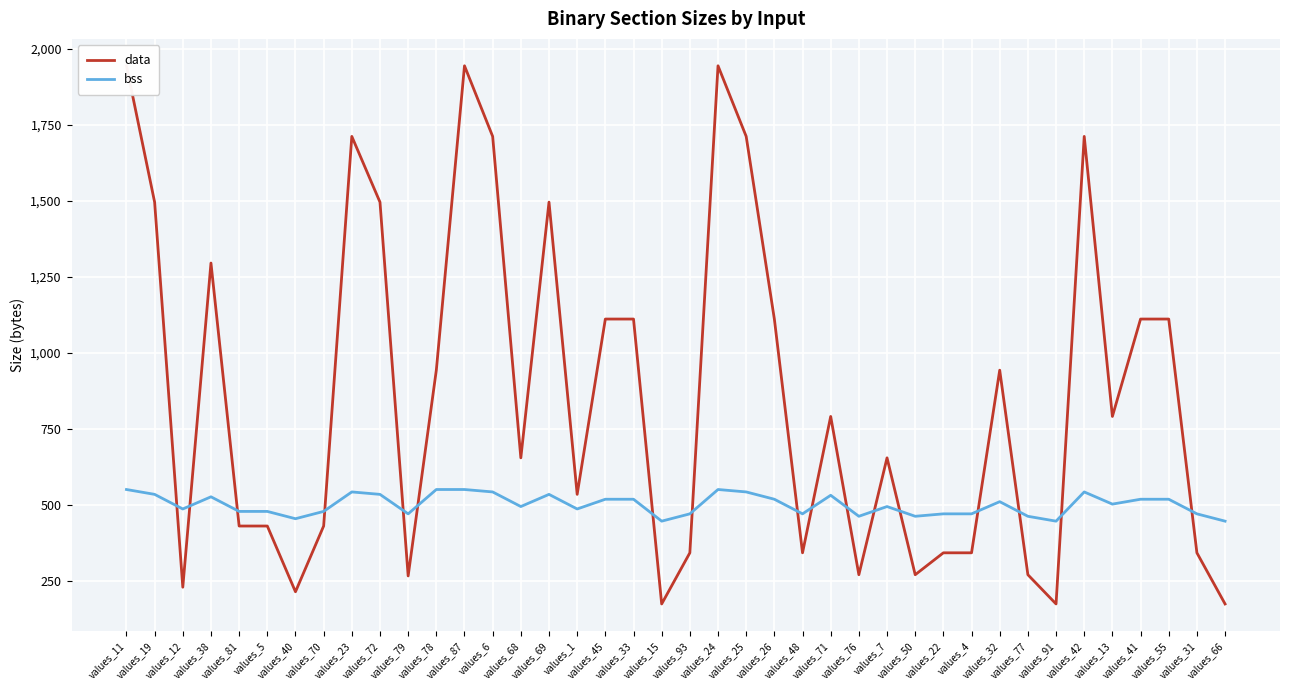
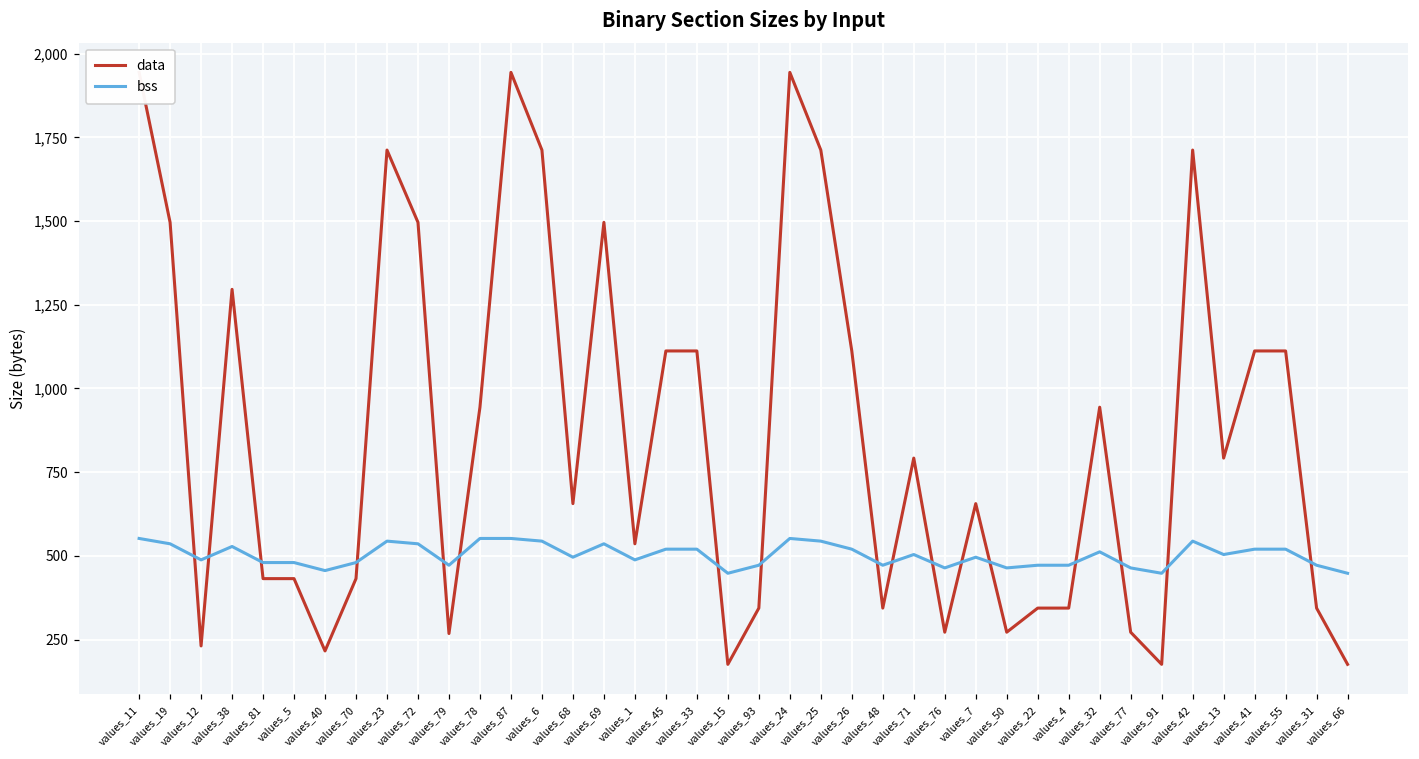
  {
    "data": {
      "values_19": "1,500",
      "values_12": "230",
      "values_38": "1,300",
      "values_81": "430",
      "values_5": "430",
      "values_40": "220",
      "values_70": "430",
      "values_23": "1,710",
      "values_72": "1,500",
      "values_79": "270",
      "values_78": "940",
      "values_87": "1,940",
      "values_6": "1,710",
      "values_68": "660",
      "values_69": "1,500",
      "values_1": "540",
      "values_45": "1,110",
      "values_33": "1,110",
      "values_15": "180",
      "values_93": "340",
      "values_24": "1,940",
      "values_25": "1,710",
      "values_26": "1,110",
      "values_48": "340",
      "values_71": "790",
      "values_76": "270",
      "values_7": "660",
      "values_50": "270",
      "values_22": "340",
      "values_4": "340",
      "values_32": "940",
      "values_77": "270",
      "values_91": "180",
      "values_42": "1,710",
      "values_13": "790",
      "values_41": "1,110",
      "values_55": "1,110",
      "values_31": "340",
      "values_66": "180"
    },
    "bss": {
      "values_11": "550",
      "values_19": "540",
      "values_12": "490",
      "values_38": "530",
      "values_81": "480",
      "values_5": "480",
      "values_40": "460",
      "values_70": "480",
      "values_23": "540",
      "values_72": "540",
      "values_79": "470",
      "values_78": "550",
      "values_87": "550",
      "values_6": "540",
      "values_68": "500",
      "values_69": "540",
      "values_1": "490",
      "values_45": "520",
      "values_33": "520",
      "values_15": "450",
      "values_93": "470",
      "values_24": "550",
      "values_25": "540",
      "values_26": "520",
      "values_48": "470",
-     "values_71": "530",
+     "values_71": "500",
      "values_76": "460",
      "values_7": "500",
      "values_50": "460",
      "values_22": "470",
      "values_4": "470",
      "values_32": "510",
      "values_77": "460",
      "values_91": "450",
      "values_42": "540",
      "values_13": "500",
      "values_41": "520",
      "values_55": "520",
      "values_31": "470",
      "values_66": "450"
    }
  }
